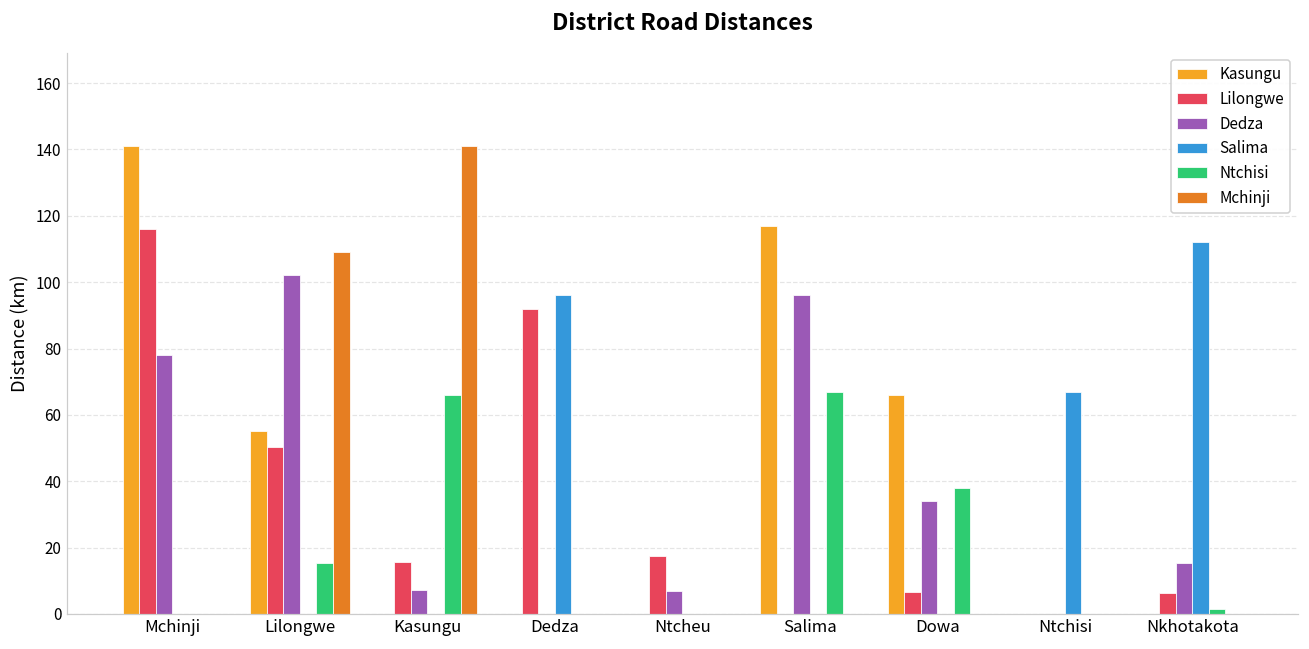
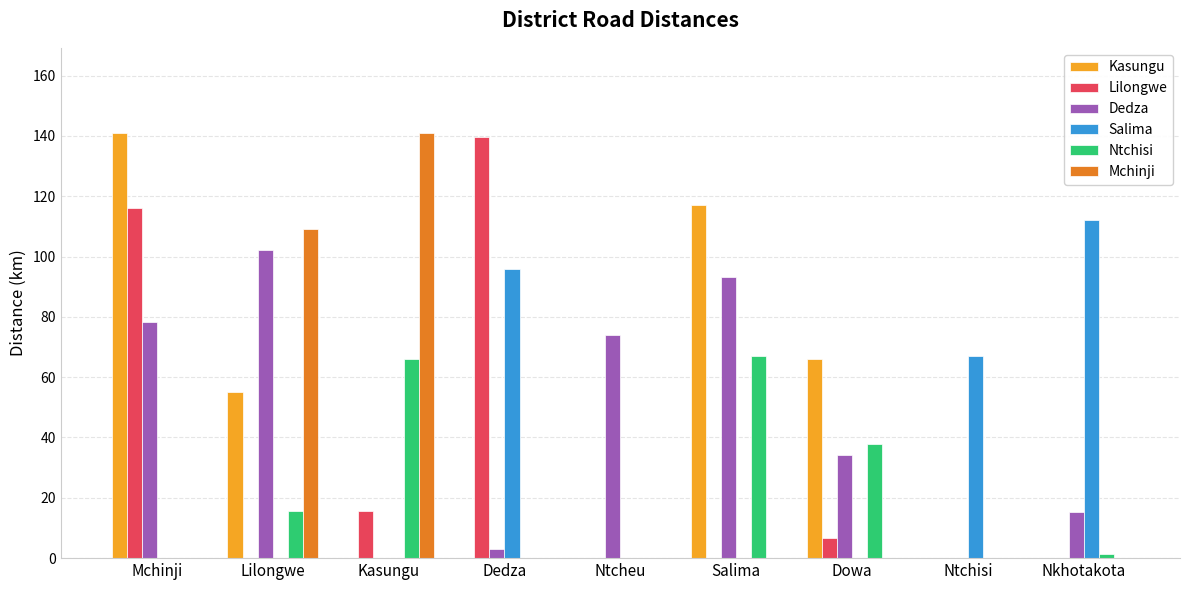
  {
    "Lilongwe": {
      "Mchinji": 116,
-     "Lilongwe": 50,
+     "Lilongwe": 0,
      "Kasungu": 16,
-     "Dedza": 92,
-     "Ntcheu": 17,
+     "Dedza": 140,
+     "Ntcheu": 0,
      "Salima": 0,
      "Dowa": 7,
      "Ntchisi": 0,
-     "Nkhotakota": 6
+     "Nkhotakota": 0
    },
    "Dedza": {
      "Mchinji": 78,
      "Lilongwe": 102,
-     "Kasungu": 7,
-     "Dedza": 0,
-     "Ntcheu": 7,
-     "Salima": 96,
+     "Kasungu": 0,
+     "Dedza": 3,
+     "Ntcheu": 74,
+     "Salima": 93,
      "Dowa": 34,
      "Ntchisi": 0,
      "Nkhotakota": 15
    },
    "Salima": {
      "Mchinji": 0,
      "Lilongwe": 0,
      "Kasungu": 0,
      "Dedza": 96,
      "Ntcheu": 0,
      "Salima": 0,
      "Dowa": 0,
      "Ntchisi": 67,
      "Nkhotakota": 112
    },
    "Ntchisi": {
      "Mchinji": 0,
      "Lilongwe": 16,
      "Kasungu": 66,
      "Dedza": 0,
      "Ntcheu": 0,
      "Salima": 67,
      "Dowa": 38,
      "Ntchisi": 0,
      "Nkhotakota": 2
    }
  }
